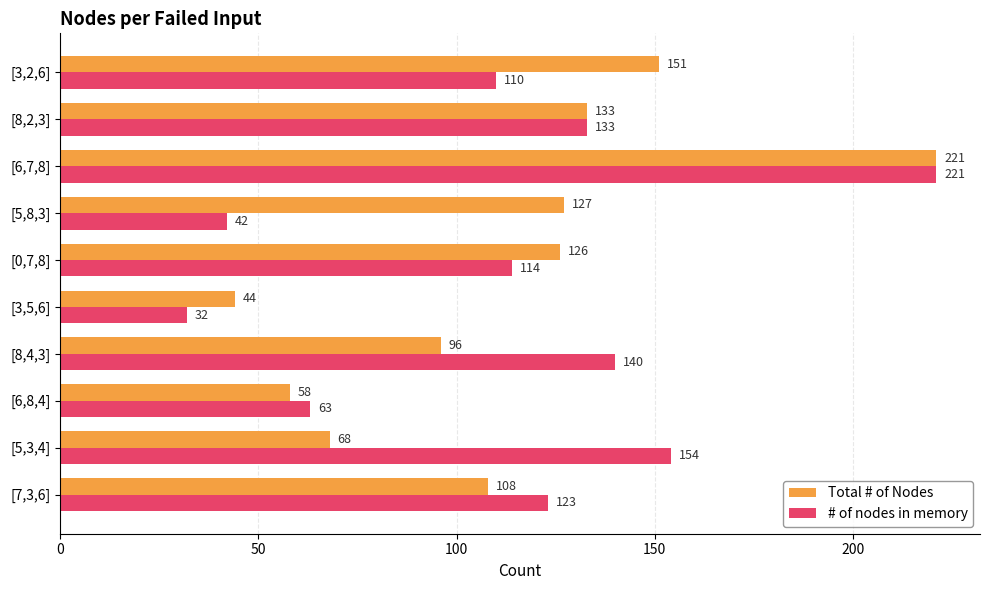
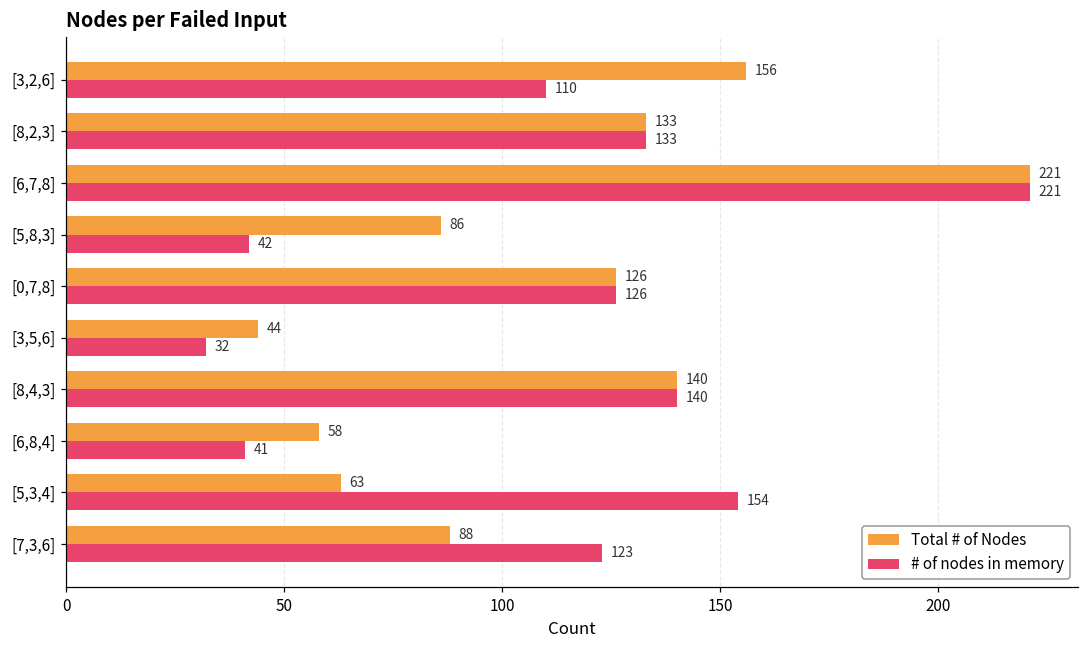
  {
    "Total # of Nodes": {
-     "[3,2,6]": 151,
+     "[3,2,6]": 156,
      "[8,2,3]": 133,
      "[6,7,8]": 221,
-     "[5,8,3]": 127,
+     "[5,8,3]": 86,
      "[0,7,8]": 126,
      "[3,5,6]": 44,
-     "[8,4,3]": 96,
+     "[8,4,3]": 140,
      "[6,8,4]": 58,
-     "[5,3,4]": 68,
-     "[7,3,6]": 108
+     "[5,3,4]": 63,
+     "[7,3,6]": 88
    },
    "# of nodes in memory": {
      "[3,2,6]": 110,
      "[8,2,3]": 133,
      "[6,7,8]": 221,
      "[5,8,3]": 42,
-     "[0,7,8]": 114,
+     "[0,7,8]": 126,
      "[3,5,6]": 32,
      "[8,4,3]": 140,
-     "[6,8,4]": 63,
+     "[6,8,4]": 41,
      "[5,3,4]": 154,
      "[7,3,6]": 123
    }
  }
